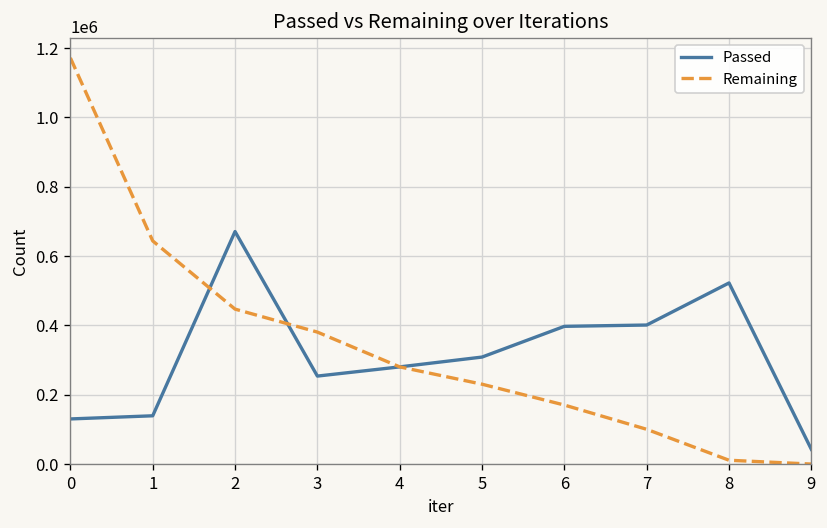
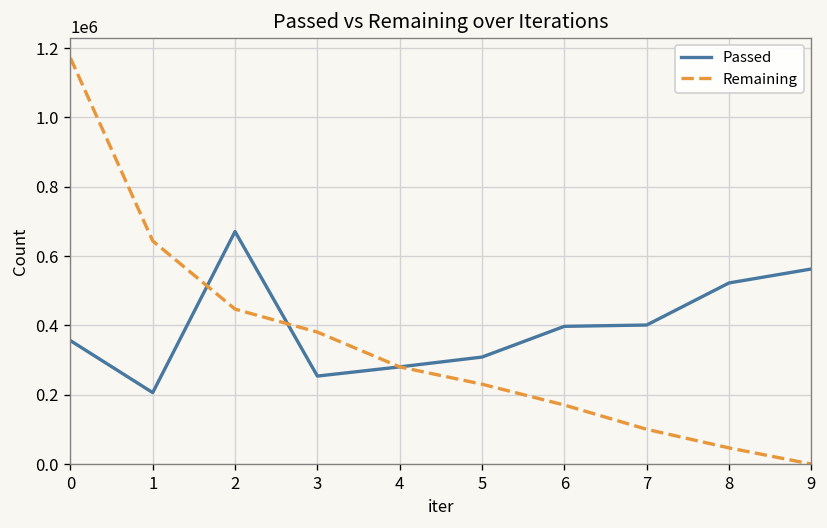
  {
    "Passed": {
-     "0": 130000,
-     "1": 140000,
+     "0": 360000,
+     "1": 210000,
      "2": 670000,
      "3": 250000,
      "5": 310000,
      "6": 400000,
      "7": 400000,
      "8": 520000,
-     "9": 40000
+     "9": 560000
    },
    "Remaining": {
      "0": 1170000,
      "1": 640000,
      "2": 450000,
      "3": 380000,
      "5": 230000,
      "6": 170000,
      "7": 100000,
-     "8": 10000,
+     "8": 50000,
      "9": 0
    }
  }
